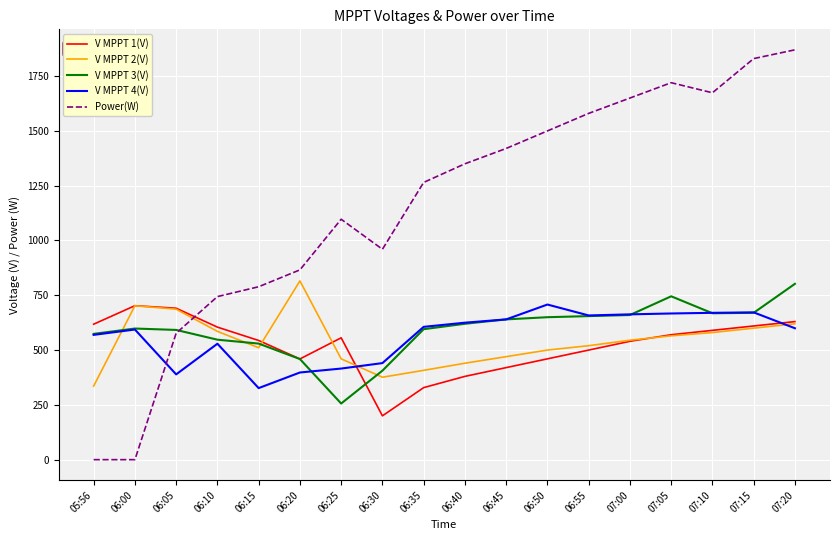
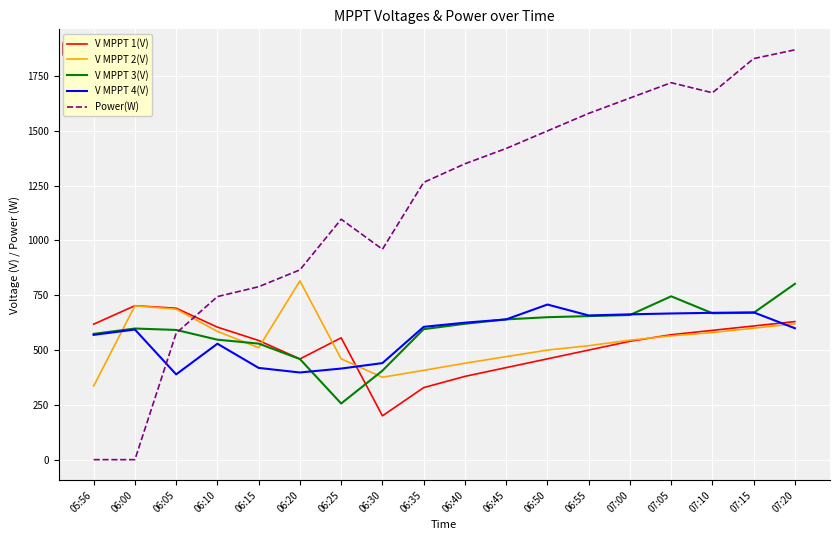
  {
    "V MPPT 1(V)": {
      "05:56": 620,
      "06:10": 600,
      "06:15": 540,
      "06:25": 560,
      "06:30": 200,
      "06:35": 330,
      "06:40": 380,
      "06:45": 420,
      "06:50": 460,
      "06:55": 500
    },
    "V MPPT 2(V)": {
      "05:56": 340,
      "06:10": 590,
      "06:15": 510,
      "06:20": 820,
      "06:25": 460,
      "06:30": 380,
      "06:35": 410,
      "06:40": 440,
      "06:45": 470,
      "06:50": 500,
      "06:55": 520
    },
    "V MPPT 3(V)": {
      "06:05": 590,
      "06:10": 550,
      "06:15": 530,
      "06:25": 260,
      "06:30": 410,
      "06:50": 650,
      "07:05": 750,
      "07:20": 800
    },
    "V MPPT 4(V)": {
      "06:05": 390,
      "06:10": 530,
-     "06:15": 330,
+     "06:15": 420,
      "06:20": 400,
      "06:25": 420,
      "06:30": 440,
      "06:50": 710,
      "07:05": 670,
      "07:20": 600
    },
    "Power(W)": {
      "05:56": 0,
      "06:00": 0,
      "06:05": 580,
      "06:10": 740,
      "06:15": 790,
      "06:20": 870,
      "06:25": 1100,
      "06:30": 960,
      "06:35": 1270,
      "06:40": 1350,
      "06:45": 1420,
      "06:50": 1500,
      "06:55": 1580,
      "07:00": 1650,
      "07:05": 1720,
      "07:10": 1670,
      "07:15": 1830,
      "07:20": 1870
    }
  }
